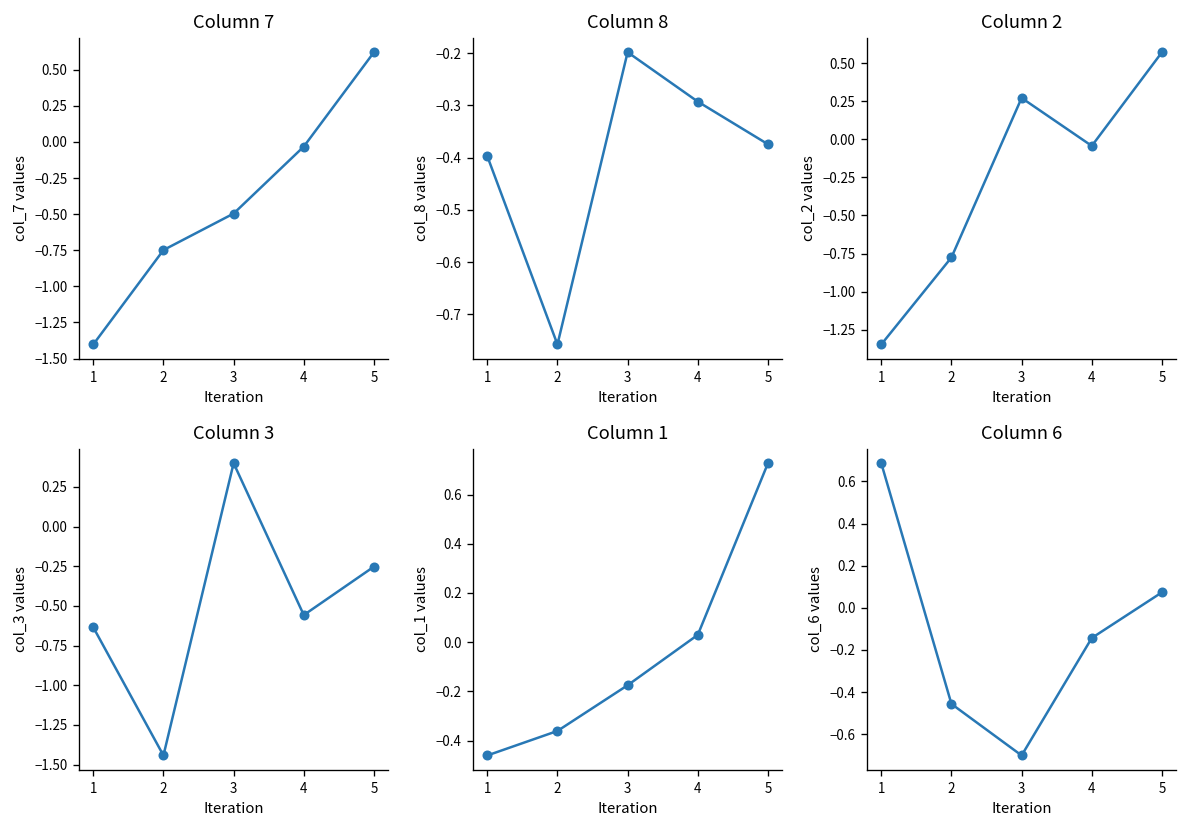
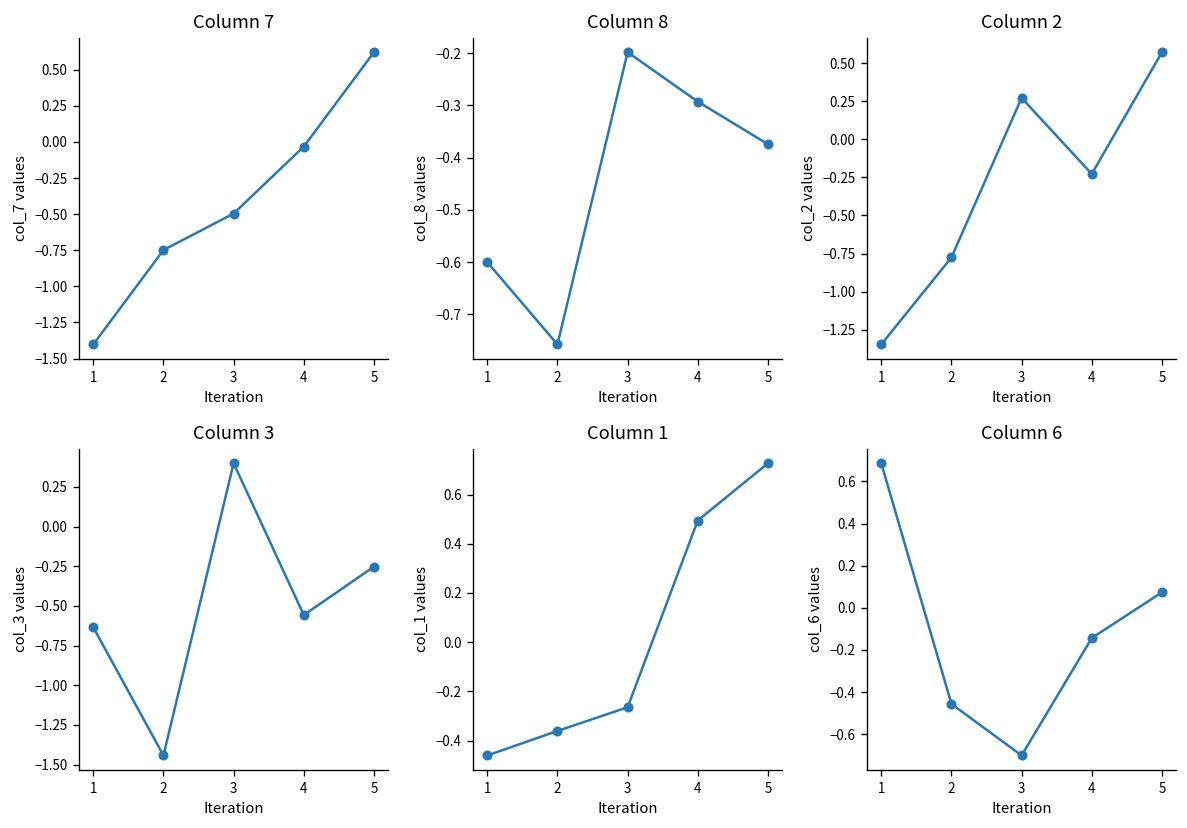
  {
    "Column 7": {
      "1": -1.40,
      "2": -0.75,
      "3": -0.50,
      "4": -0.03,
      "5": 0.62
    },
    "Column 8": {
-     "1": -0.40,
+     "1": -0.60,
      "2": -0.76,
      "3": -0.20,
      "4": -0.29,
      "5": -0.37
    },
    "Column 2": {
      "1": -1.35,
      "2": -0.78,
      "3": 0.27,
-     "4": -0.04,
+     "4": -0.23,
      "5": 0.57
    },
    "Column 3": {
      "1": -0.63,
      "2": -1.44,
      "3": 0.40,
      "4": -0.56,
      "5": -0.25
    },
    "Column 1": {
      "1": -0.46,
      "2": -0.36,
-     "3": -0.18,
-     "4": 0.03,
+     "3": -0.26,
+     "4": 0.49,
      "5": 0.73
    },
    "Column 6": {
      "1": 0.69,
      "2": -0.46,
      "3": -0.70,
      "4": -0.14,
      "5": 0.07
    }
  }
